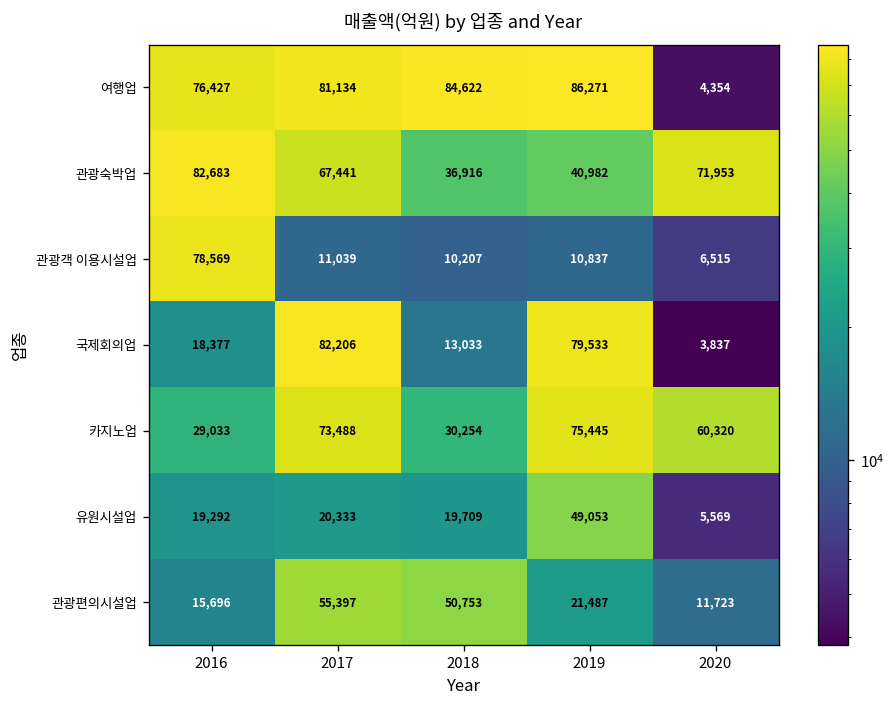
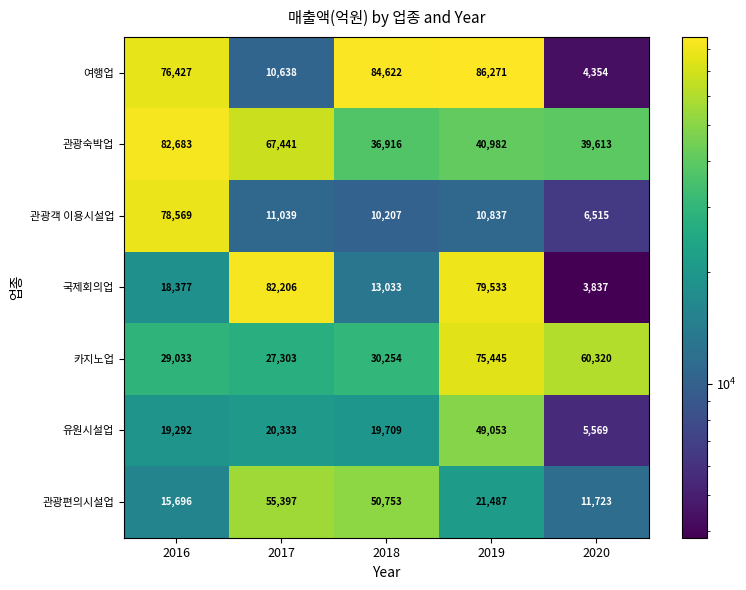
  {
    "여행업": {
      "2016": "76,427",
-     "2017": "81,134",
+     "2017": "10,638",
      "2018": "84,622",
      "2019": "86,271",
      "2020": "4,354"
    },
    "관광숙박업": {
      "2016": "82,683",
      "2017": "67,441",
      "2018": "36,916",
      "2019": "40,982",
-     "2020": "71,953"
+     "2020": "39,613"
    },
    "관광객 이용시설업": {
      "2016": "78,569",
      "2017": "11,039",
      "2018": "10,207",
      "2019": "10,837",
      "2020": "6,515"
    },
    "국제회의업": {
      "2016": "18,377",
      "2017": "82,206",
      "2018": "13,033",
      "2019": "79,533",
      "2020": "3,837"
    },
    "카지노업": {
      "2016": "29,033",
-     "2017": "73,488",
+     "2017": "27,303",
      "2018": "30,254",
      "2019": "75,445",
      "2020": "60,320"
    },
    "유원시설업": {
      "2016": "19,292",
      "2017": "20,333",
      "2018": "19,709",
      "2019": "49,053",
      "2020": "5,569"
    },
    "관광편의시설업": {
      "2016": "15,696",
      "2017": "55,397",
      "2018": "50,753",
      "2019": "21,487",
      "2020": "11,723"
    }
  }
